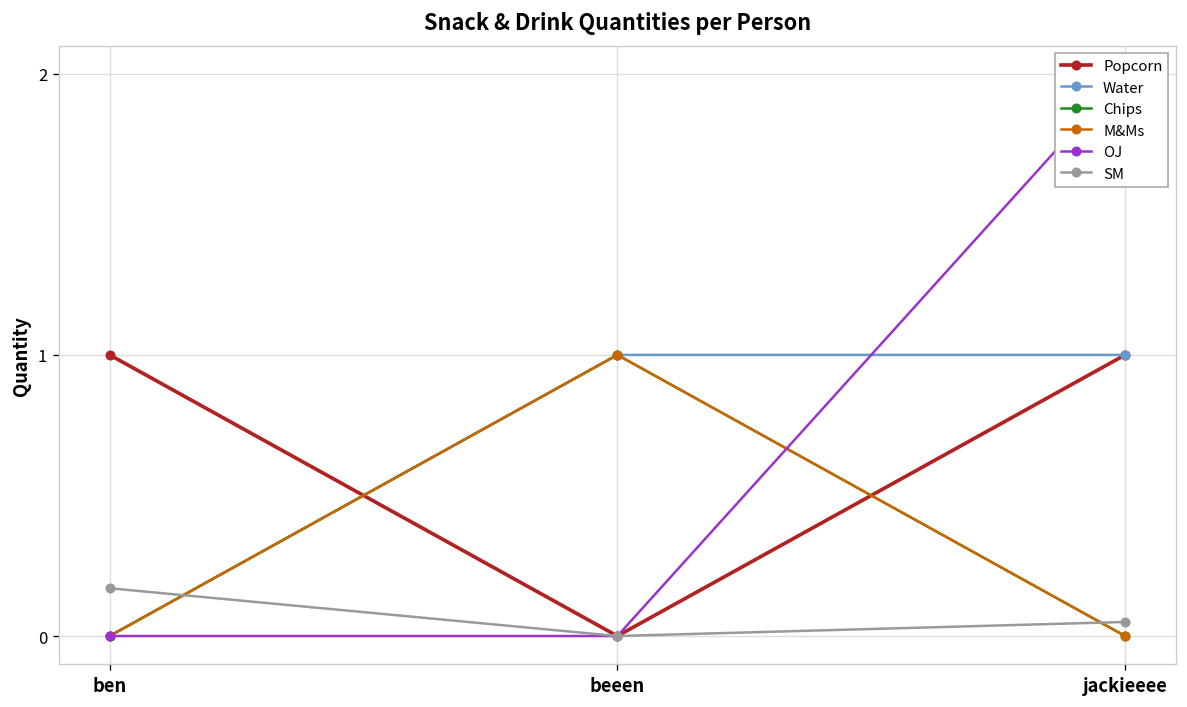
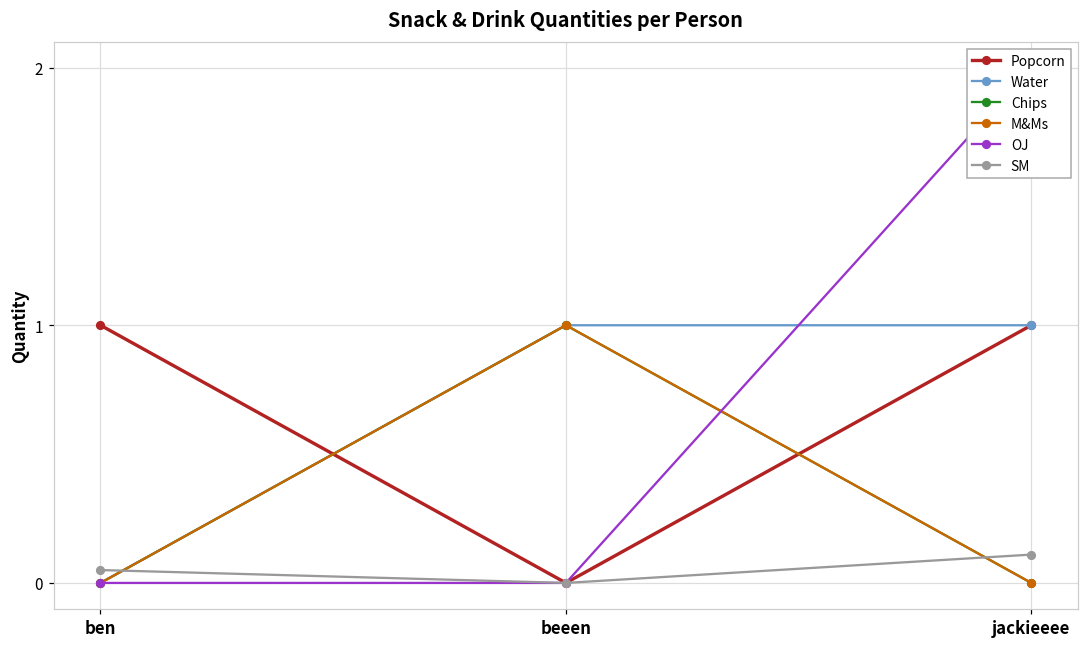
  {
    "Popcorn": {
      "ben": 1.00
    },
    "M&Ms": {
      "jackieeee": 0.00
    },
    "SM": {
-     "ben": 0.17,
-     "jackieeee": 0.05
+     "ben": 0.05,
+     "jackieeee": 0.11
    }
  }
